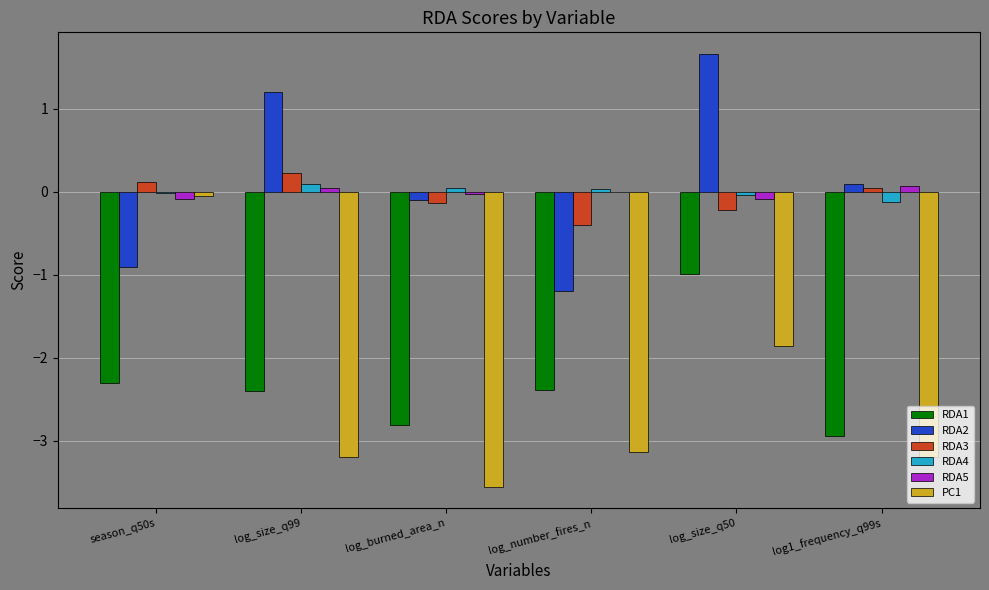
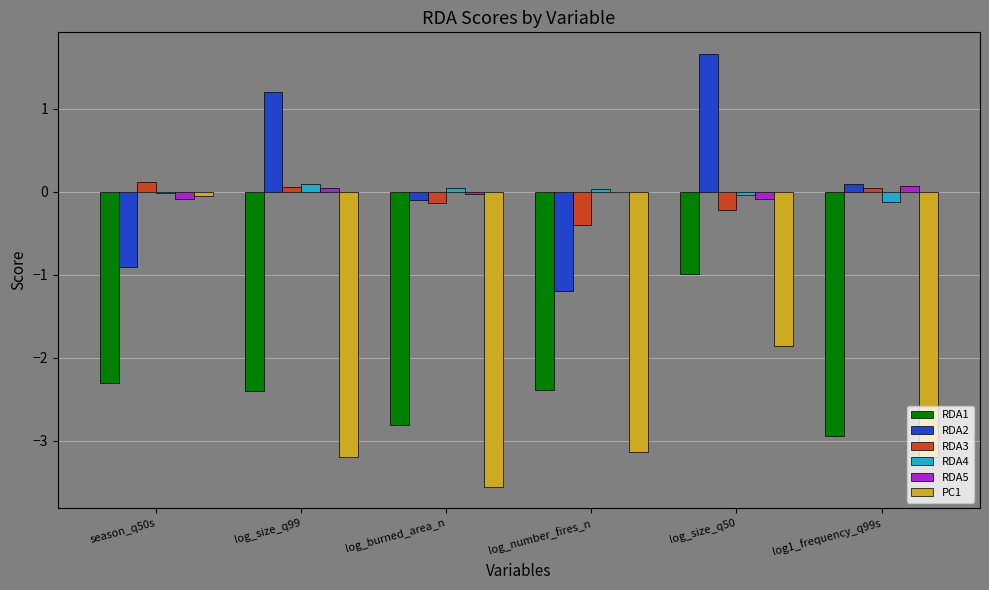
  {
    "RDA1": {
      "season_q50s": -2.3,
      "log_size_q99": -2.4,
      "log_burned_area_n": -2.8,
      "log_number_fires_n": -2.4,
      "log_size_q50": -1.0,
      "log1_frequency_q99s": -2.9
    },
    "RDA2": {
      "season_q50s": -0.9,
      "log_size_q99": 1.2,
      "log_burned_area_n": -0.1,
      "log_number_fires_n": -1.2,
      "log_size_q50": 1.7,
      "log1_frequency_q99s": 0.1
    },
    "RDA3": {
      "season_q50s": 0.1,
-     "log_size_q99": 0.2,
+     "log_size_q99": 0.1,
      "log_burned_area_n": -0.1,
      "log_number_fires_n": -0.4,
      "log_size_q50": -0.2,
      "log1_frequency_q99s": 0.0
    },
    "RDA4": {
      "log_size_q99": 0.1,
      "log_burned_area_n": 0.0,
      "log_number_fires_n": 0.0,
      "log_size_q50": 0.0,
      "log1_frequency_q99s": -0.1
    },
    "RDA5": {
      "season_q50s": -0.1,
      "log_size_q99": 0.0,
      "log_size_q50": -0.1,
      "log1_frequency_q99s": 0.1
    },
    "PC1": {
      "season_q50s": 0.0,
      "log_size_q99": -3.2,
      "log_burned_area_n": -3.6,
      "log_number_fires_n": -3.1,
      "log_size_q50": -1.9
    }
  }
